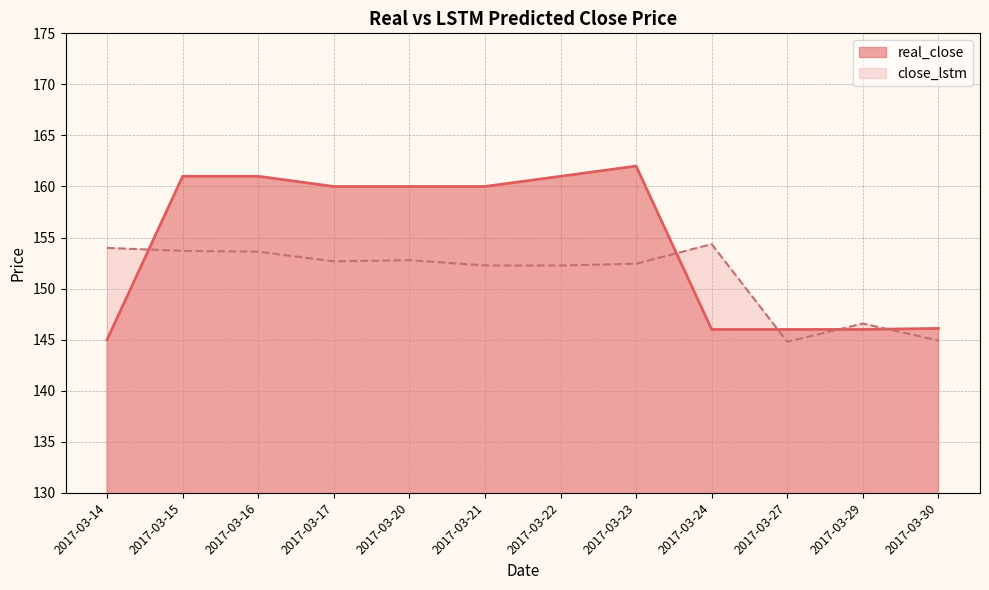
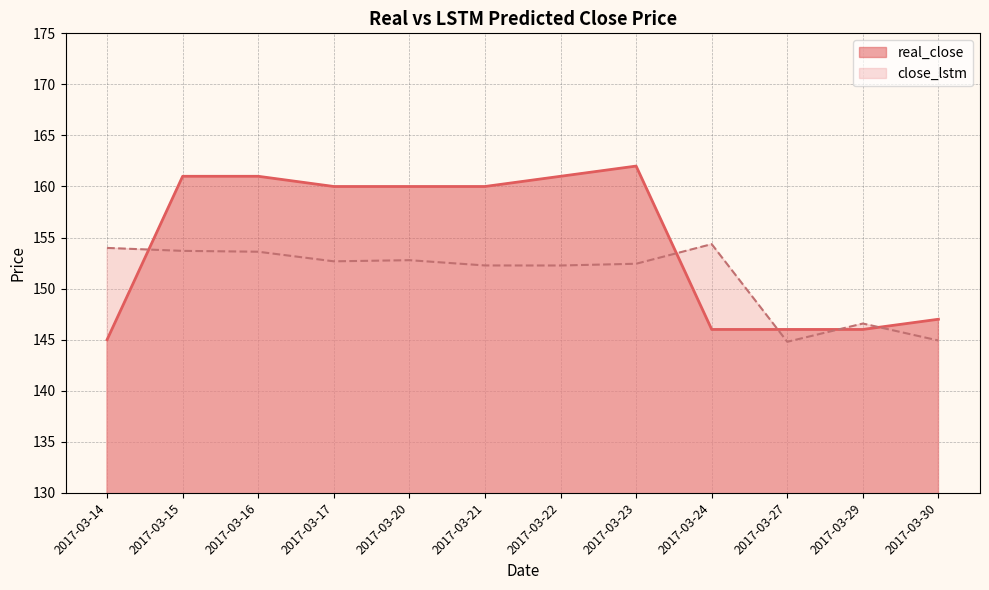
  {
    "real_close": {
      "2017-03-14": 145.0,
      "2017-03-15": 161.0,
      "2017-03-16": 161.0,
      "2017-03-17": 160.0,
      "2017-03-20": 160.0,
      "2017-03-21": 160.0,
      "2017-03-22": 161.0,
      "2017-03-23": 162.0,
      "2017-03-24": 146.0,
      "2017-03-27": 146.0,
      "2017-03-29": 146.0,
-     "2017-03-30": 146.1
+     "2017-03-30": 147.0
    },
    "close_lstm": {
      "2017-03-14": 154.0,
      "2017-03-15": 153.7,
      "2017-03-16": 153.6,
      "2017-03-17": 152.7,
      "2017-03-20": 152.8,
      "2017-03-21": 152.3,
      "2017-03-22": 152.3,
      "2017-03-23": 152.4,
      "2017-03-24": 154.4,
      "2017-03-27": 144.8,
      "2017-03-29": 146.6,
      "2017-03-30": 144.9
    }
  }
